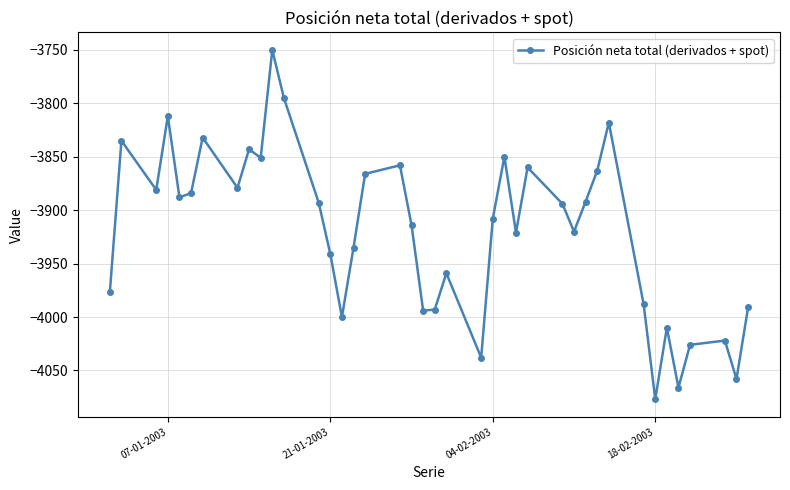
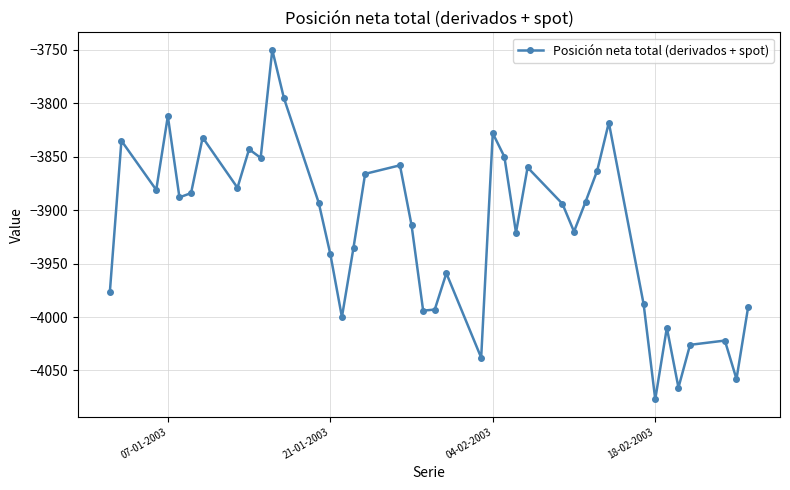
  {
    "07-01-2003": -3812,
    "21-01-2003": -3941,
-   "04-02-2003": -3908,
+   "04-02-2003": -3828,
    "18-02-2003": -4077
  }
